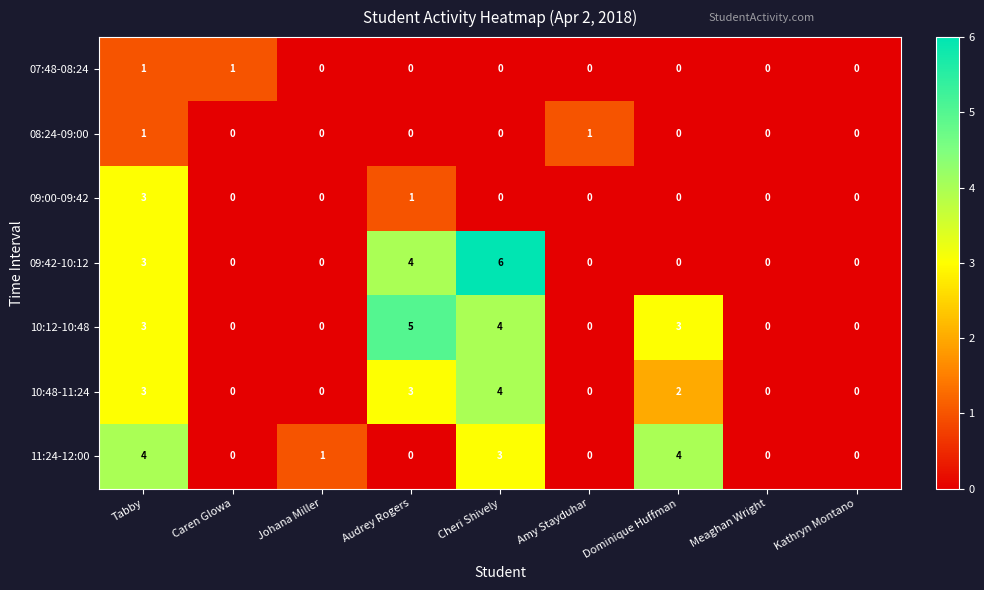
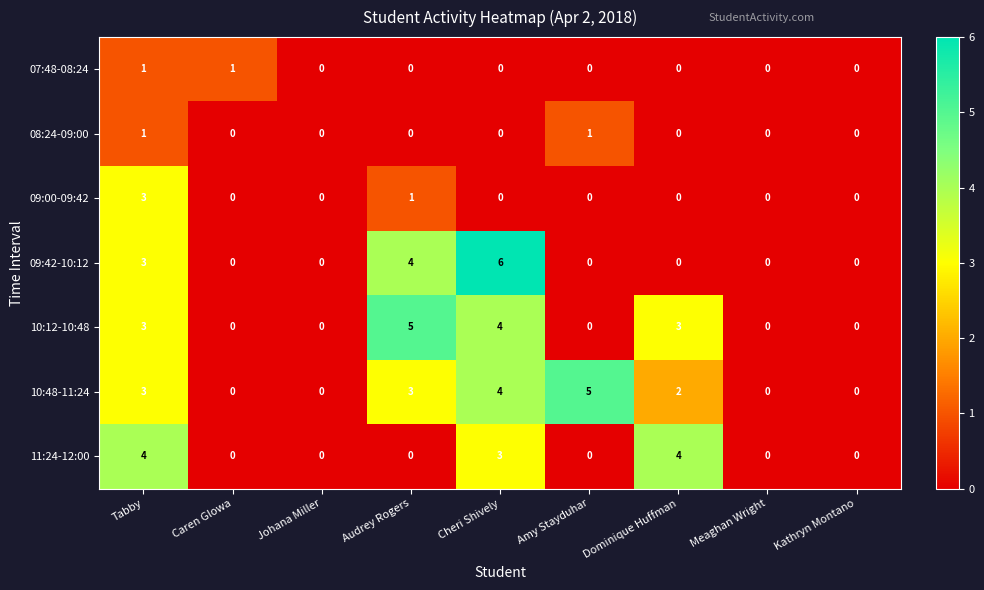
  {
    "07:48-08:24": {
      "Tabby": 1,
      "Caren Glowa": 1,
      "Johana Miller": 0,
      "Audrey Rogers": 0,
      "Cheri Shively": 0,
      "Amy Stayduhar": 0,
      "Dominique Huffman": 0,
      "Meaghan Wright": 0,
      "Kathryn Montano": 0
    },
    "08:24-09:00": {
      "Tabby": 1,
      "Caren Glowa": 0,
      "Johana Miller": 0,
      "Audrey Rogers": 0,
      "Cheri Shively": 0,
      "Amy Stayduhar": 1,
      "Dominique Huffman": 0,
      "Meaghan Wright": 0,
      "Kathryn Montano": 0
    },
    "09:00-09:42": {
      "Tabby": 3,
      "Caren Glowa": 0,
      "Johana Miller": 0,
      "Audrey Rogers": 1,
      "Cheri Shively": 0,
      "Amy Stayduhar": 0,
      "Dominique Huffman": 0,
      "Meaghan Wright": 0,
      "Kathryn Montano": 0
    },
    "09:42-10:12": {
      "Tabby": 3,
      "Caren Glowa": 0,
      "Johana Miller": 0,
      "Audrey Rogers": 4,
      "Cheri Shively": 6,
      "Amy Stayduhar": 0,
      "Dominique Huffman": 0,
      "Meaghan Wright": 0,
      "Kathryn Montano": 0
    },
    "10:12-10:48": {
      "Tabby": 3,
      "Caren Glowa": 0,
      "Johana Miller": 0,
      "Audrey Rogers": 5,
      "Cheri Shively": 4,
      "Amy Stayduhar": 0,
      "Dominique Huffman": 3,
      "Meaghan Wright": 0,
      "Kathryn Montano": 0
    },
    "10:48-11:24": {
      "Tabby": 3,
      "Caren Glowa": 0,
      "Johana Miller": 0,
      "Audrey Rogers": 3,
      "Cheri Shively": 4,
-     "Amy Stayduhar": 0,
+     "Amy Stayduhar": 5,
      "Dominique Huffman": 2,
      "Meaghan Wright": 0,
      "Kathryn Montano": 0
    },
    "11:24-12:00": {
      "Tabby": 4,
      "Caren Glowa": 0,
-     "Johana Miller": 1,
+     "Johana Miller": 0,
      "Audrey Rogers": 0,
      "Cheri Shively": 3,
      "Amy Stayduhar": 0,
      "Dominique Huffman": 4,
      "Meaghan Wright": 0,
      "Kathryn Montano": 0
    }
  }
